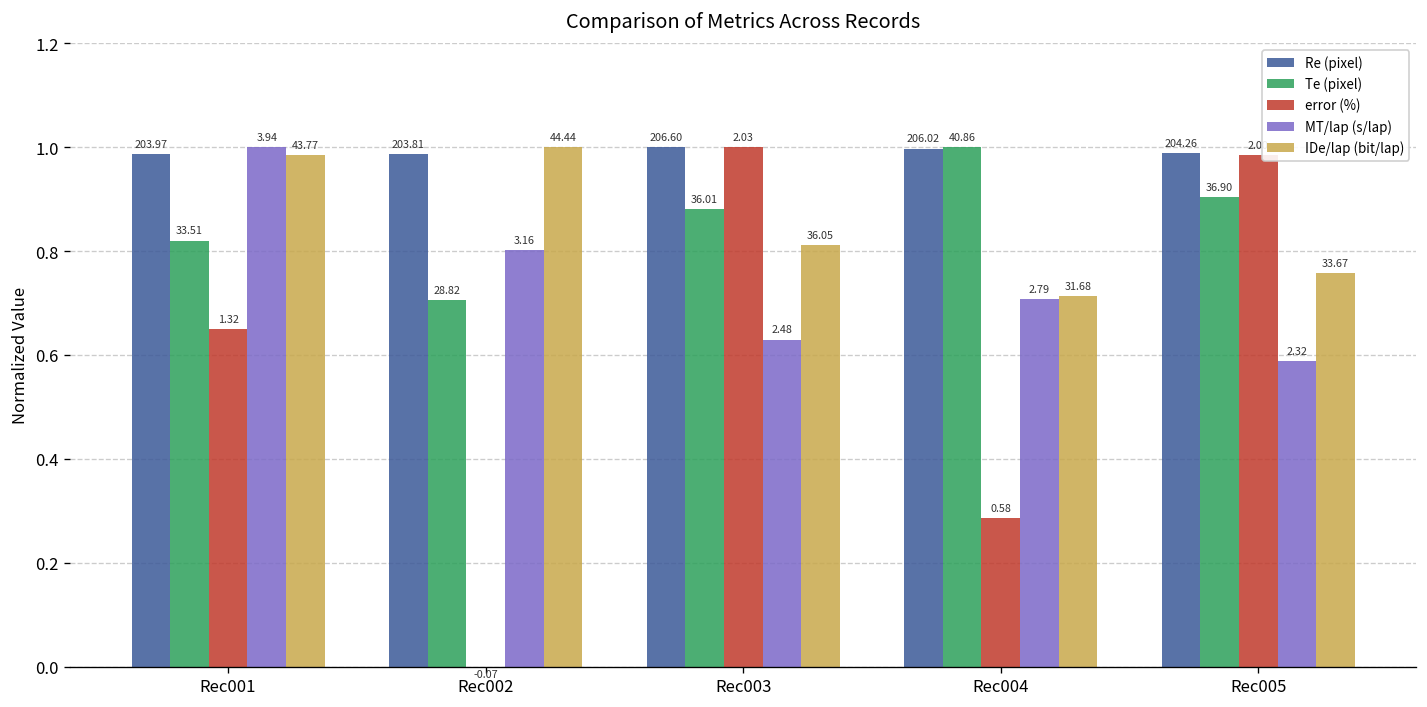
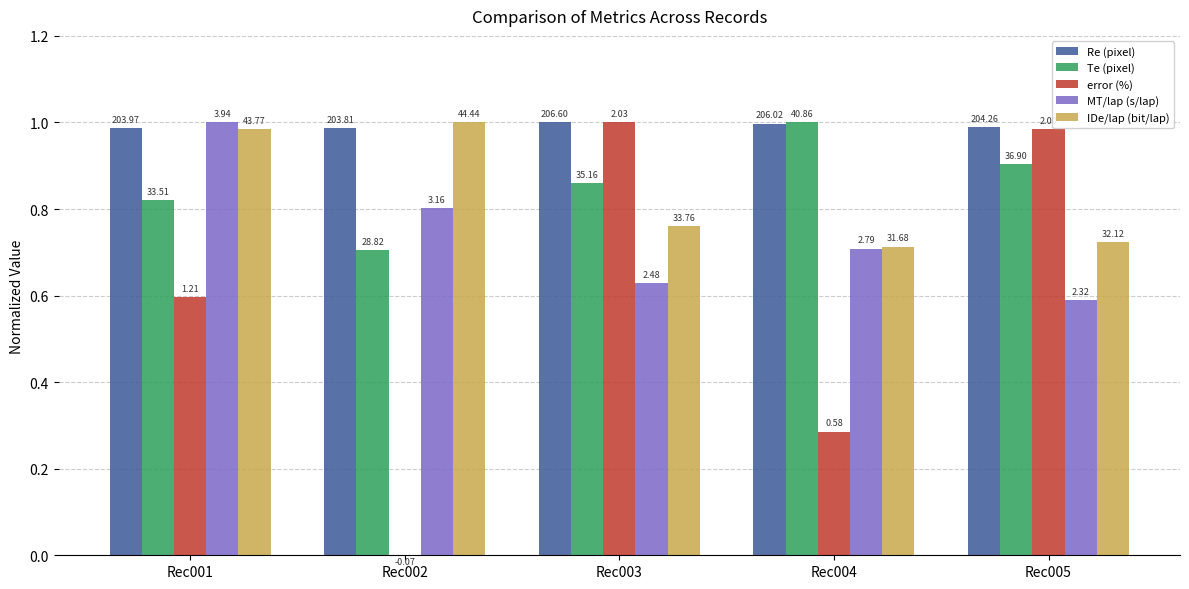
  {
    "Te (pixel)": {
-     "Rec003": 36.01
+     "Rec003": 35.16
    },
    "error (%)": {
-     "Rec001": 1.32
+     "Rec001": 1.21
    },
    "IDe/lap (bit/lap)": {
-     "Rec003": 36.05,
-     "Rec005": 33.67
+     "Rec003": 33.76,
+     "Rec005": 32.12
    }
  }
